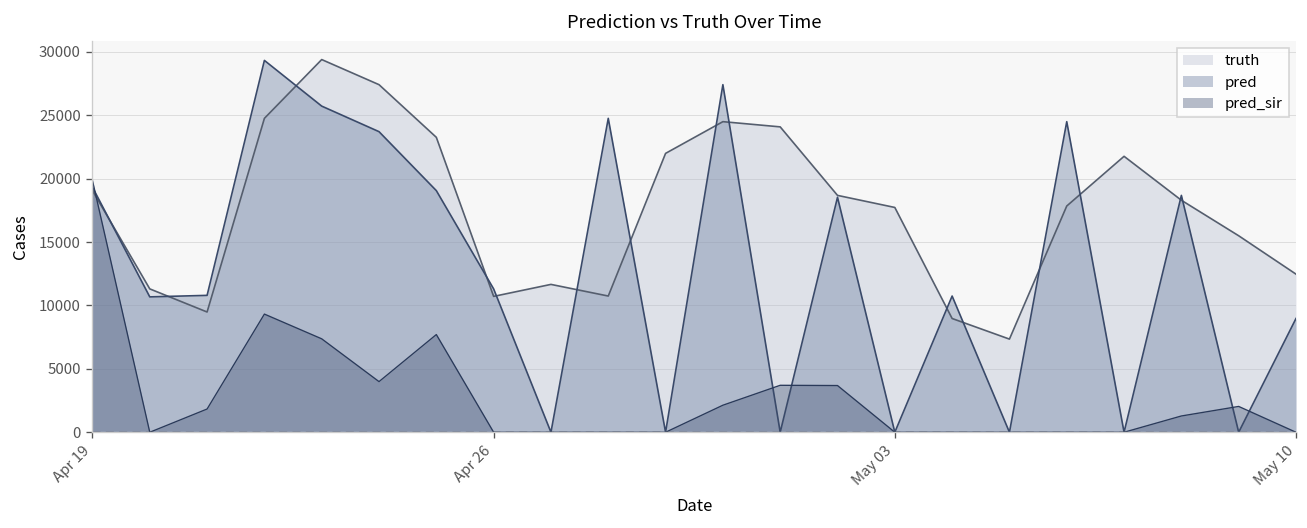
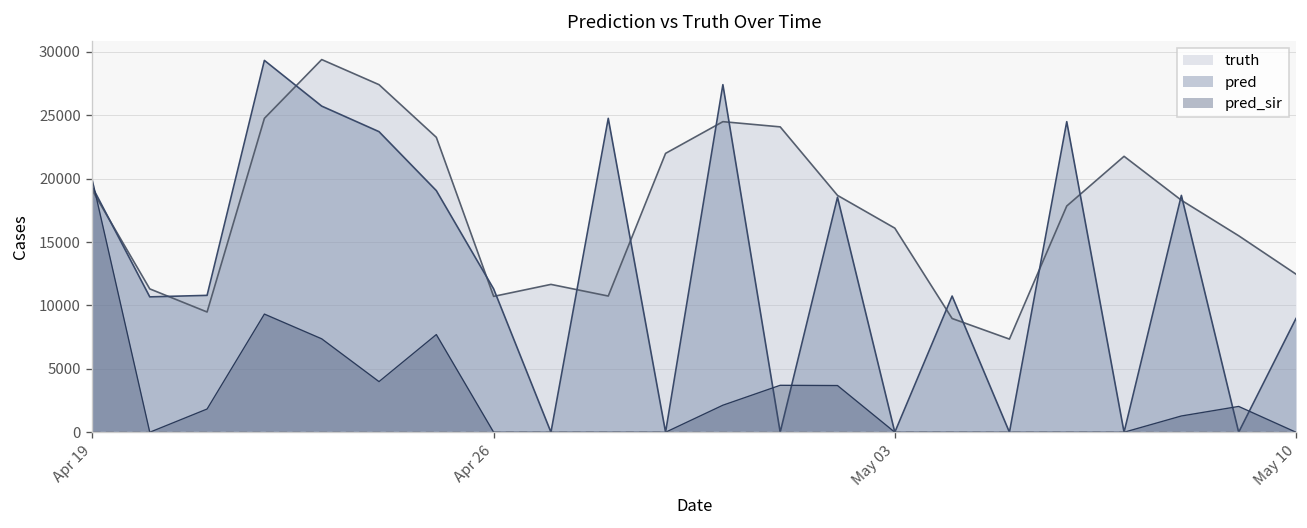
  {
    "truth": {
      "Apr 19": 19100,
      "Apr 26": 10700,
-     "May 03": 17700,
+     "May 03": 16100,
      "May 10": 12500
    }
  }
